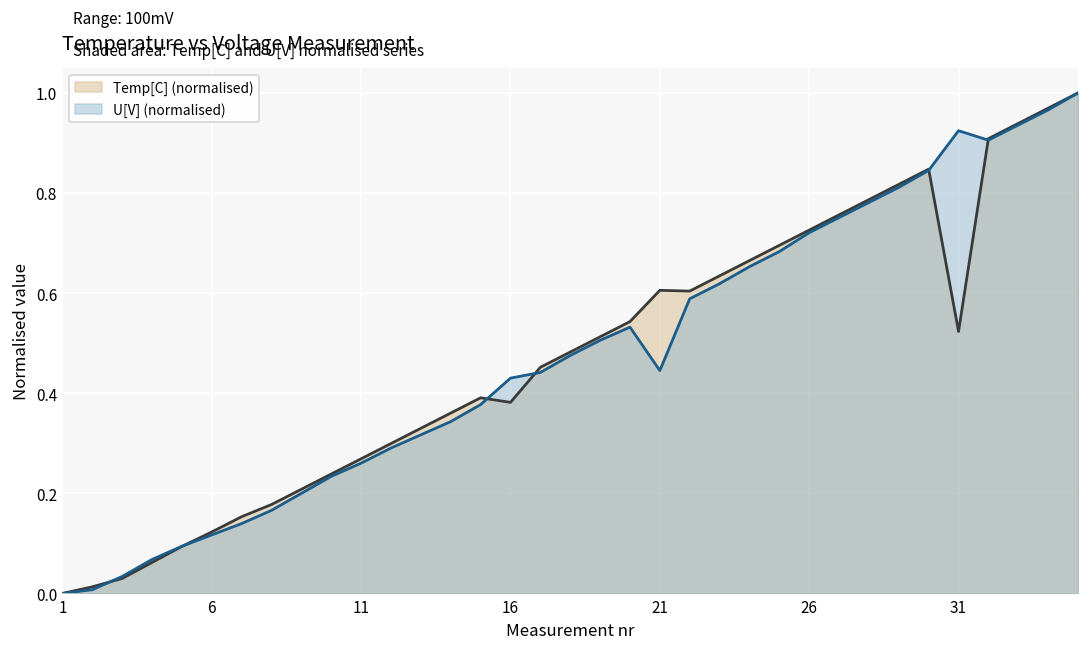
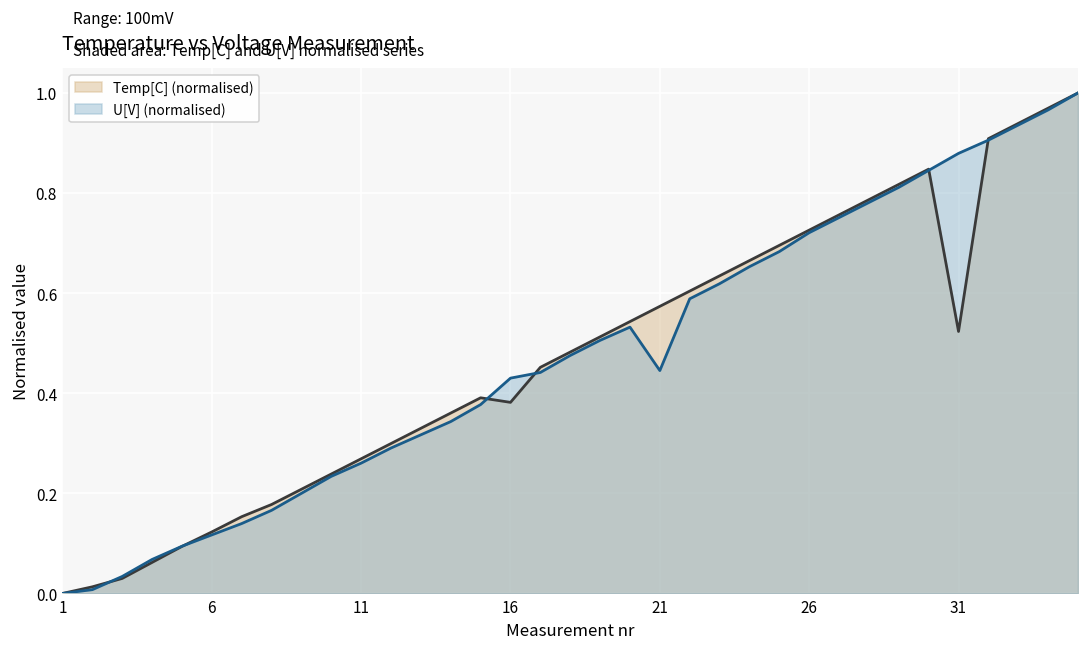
  {
    "Temp[C] (normalised)": {
      "6": 0.12,
      "11": 0.27,
      "16": 0.38,
-     "21": 0.61,
+     "21": 0.57,
      "31": 0.52
    },
    "U[V] (normalised)": {
      "6": 0.12,
      "11": 0.26,
      "16": 0.43,
      "21": 0.45,
-     "31": 0.92
+     "31": 0.88
    }
  }
